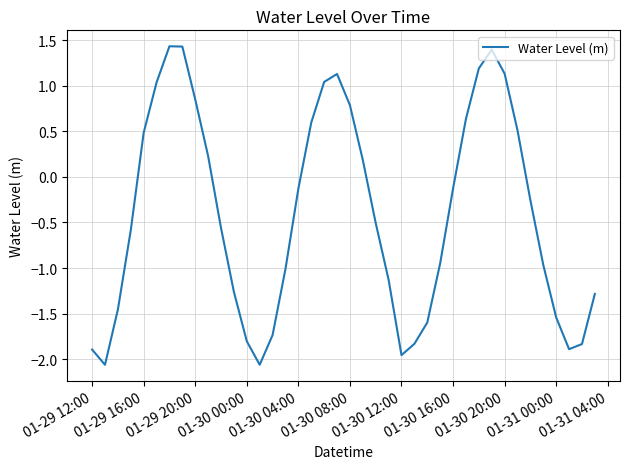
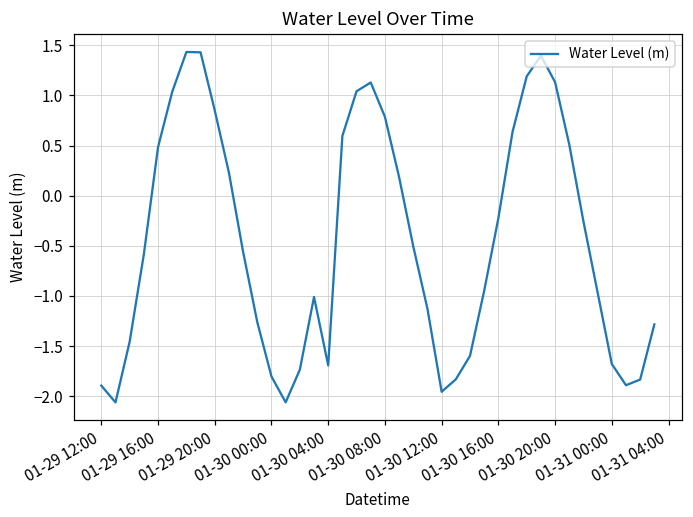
  {
    "01-29 12:00": -1.9,
    "01-29 16:00": 0.5,
    "01-29 20:00": 0.8,
    "01-30 00:00": -1.8,
-   "01-30 04:00": -0.1,
+   "01-30 04:00": -1.7,
    "01-30 08:00": 0.8,
    "01-30 12:00": -2.0,
-   "01-30 16:00": -0.1,
+   "01-30 16:00": -0.2,
    "01-30 20:00": 1.1,
-   "01-31 00:00": -1.5
+   "01-31 00:00": -1.7
  }
